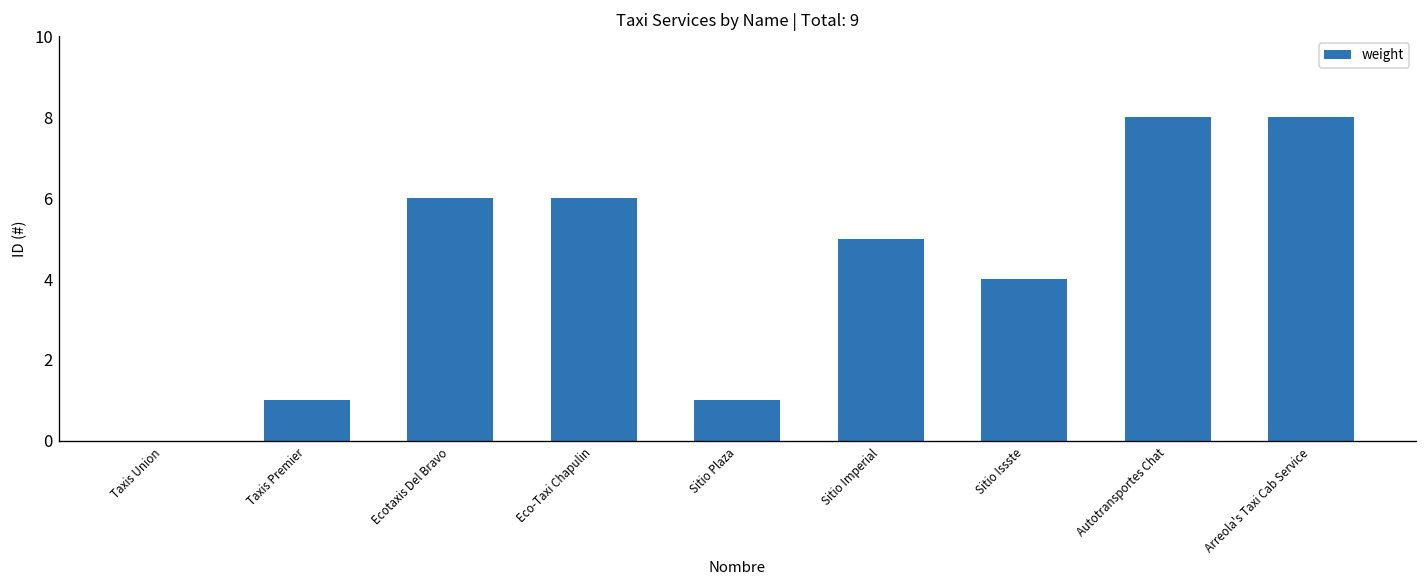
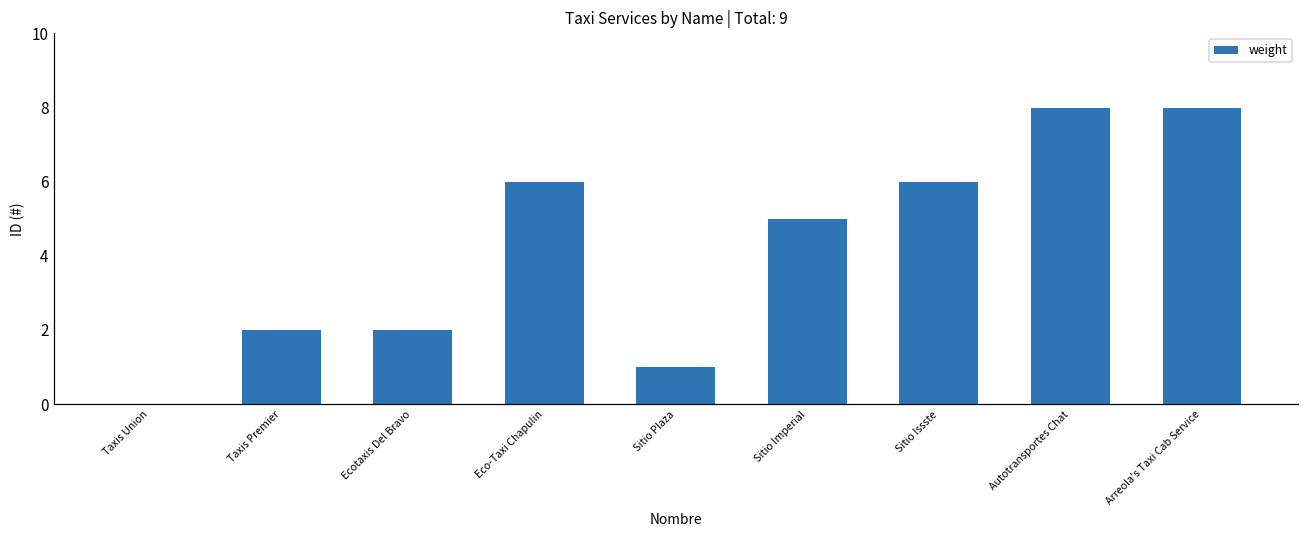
  {
    "Taxis Union": 0,
-   "Taxis Premier": 1,
-   "Ecotaxis Del Bravo": 6,
+   "Taxis Premier": 2,
+   "Ecotaxis Del Bravo": 2,
    "Eco-Taxi Chapulin": 6,
    "Sitio Plaza": 1,
    "Sitio Imperial": 5,
-   "Sitio Issste": 4,
+   "Sitio Issste": 6,
    "Autotransportes Chat": 8,
    "Arreola's Taxi Cab Service": 8
  }
